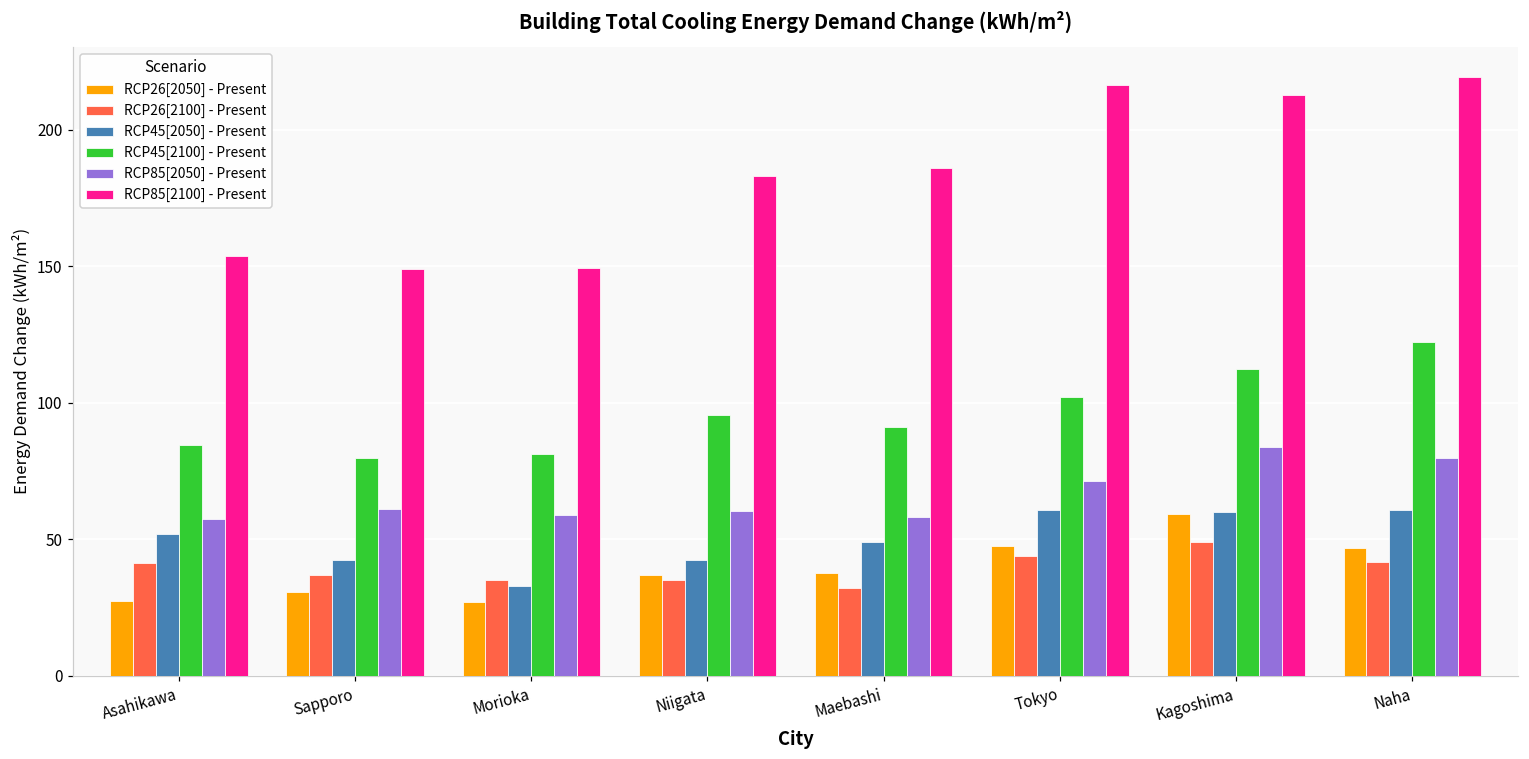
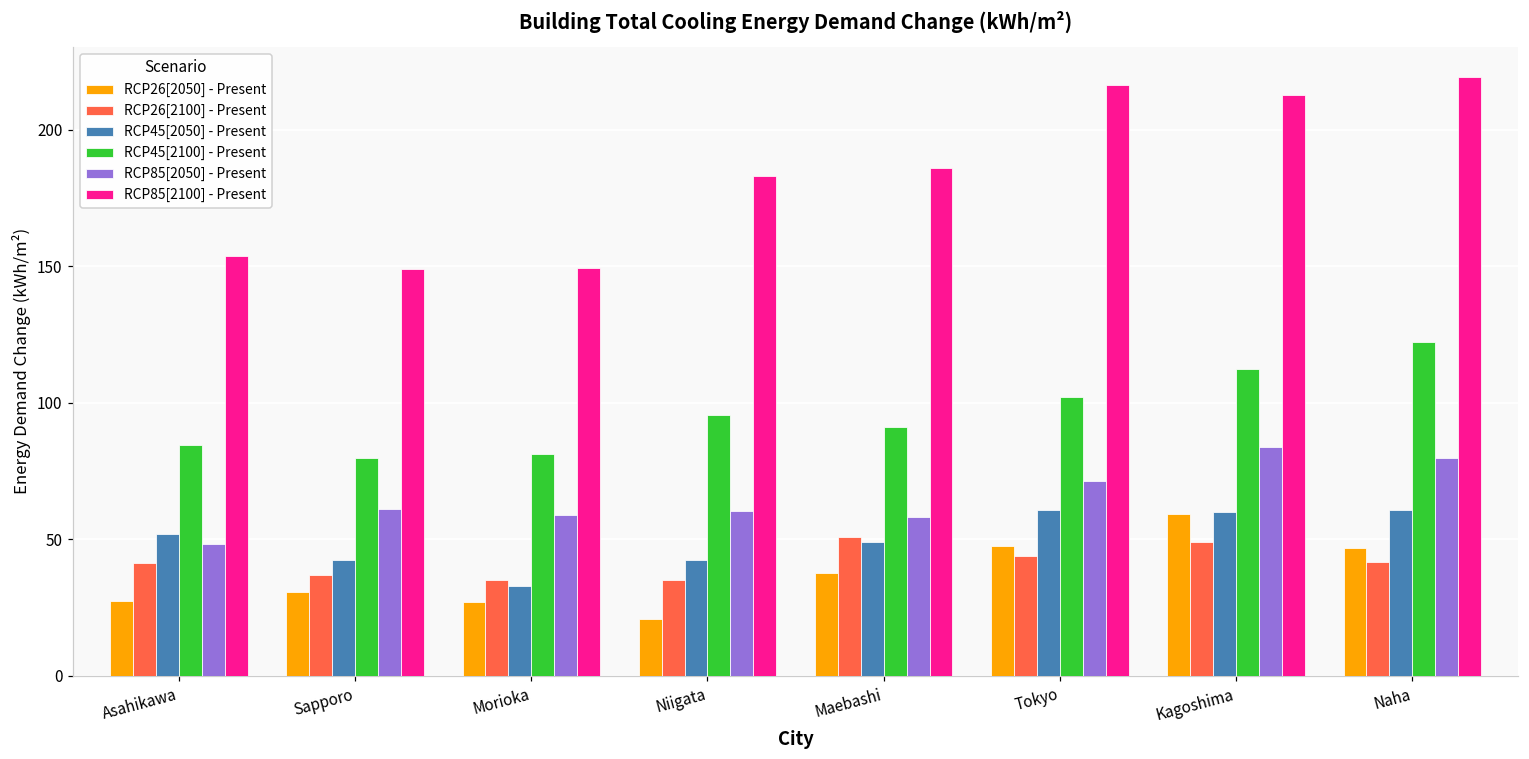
  {
    "RCP26[2050] - Present": {
      "Asahikawa": 28,
      "Sapporo": 31,
      "Morioka": 27,
-     "Niigata": 37,
+     "Niigata": 21,
      "Maebashi": 38,
      "Tokyo": 47,
      "Kagoshima": 59,
      "Naha": 47
    },
    "RCP26[2100] - Present": {
      "Asahikawa": 41,
      "Sapporo": 37,
      "Morioka": 35,
      "Niigata": 35,
-     "Maebashi": 32,
+     "Maebashi": 51,
      "Tokyo": 44,
      "Kagoshima": 49,
      "Naha": 42
    },
    "RCP45[2050] - Present": {
      "Asahikawa": 52,
      "Sapporo": 42,
      "Morioka": 33,
      "Niigata": 43,
      "Maebashi": 49,
      "Tokyo": 61,
      "Kagoshima": 60,
      "Naha": 61
    },
    "RCP45[2100] - Present": {
      "Asahikawa": 85,
      "Sapporo": 80,
      "Morioka": 81,
      "Niigata": 95,
      "Maebashi": 91,
      "Tokyo": 102,
      "Kagoshima": 112,
      "Naha": 122
    },
    "RCP85[2050] - Present": {
-     "Asahikawa": 57,
+     "Asahikawa": 48,
      "Sapporo": 61,
      "Morioka": 59,
      "Niigata": 61,
      "Maebashi": 58,
      "Tokyo": 71,
      "Kagoshima": 84,
      "Naha": 80
    },
    "RCP85[2100] - Present": {
      "Asahikawa": 154,
      "Sapporo": 149,
      "Morioka": 149,
      "Niigata": 183,
      "Maebashi": 186,
      "Tokyo": 217,
      "Kagoshima": 213,
      "Naha": 219
    }
  }
